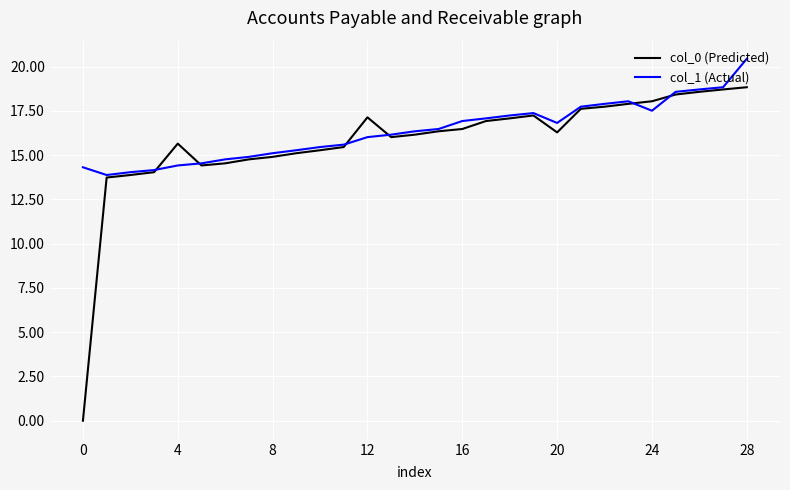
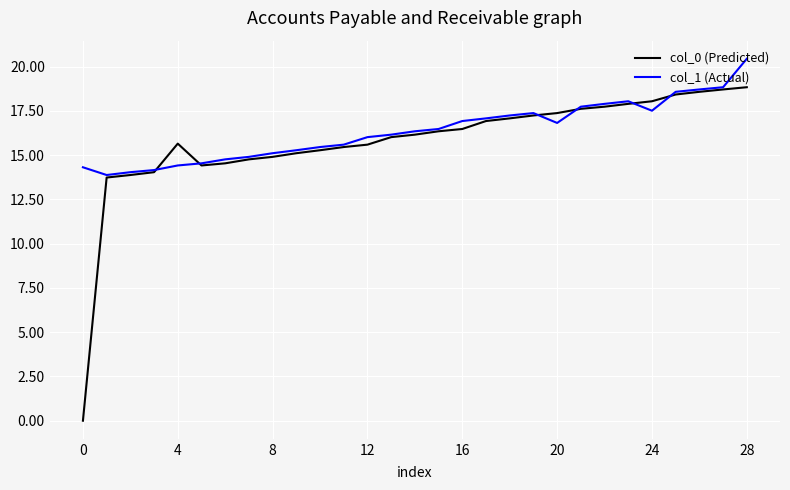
  {
    "col_0 (Predicted)": {
      "0": 0.0,
      "4": 15.7,
      "8": 14.9,
-     "12": 17.1,
+     "12": 15.6,
      "16": 16.5,
-     "20": 16.3,
+     "20": 17.4,
      "24": 18.0,
      "28": 18.8
    },
    "col_1 (Actual)": {
      "0": 14.3,
      "4": 14.4,
      "8": 15.1,
      "12": 16.0,
      "16": 16.9,
      "20": 16.8,
      "24": 17.5,
      "28": 20.4
    }
  }
